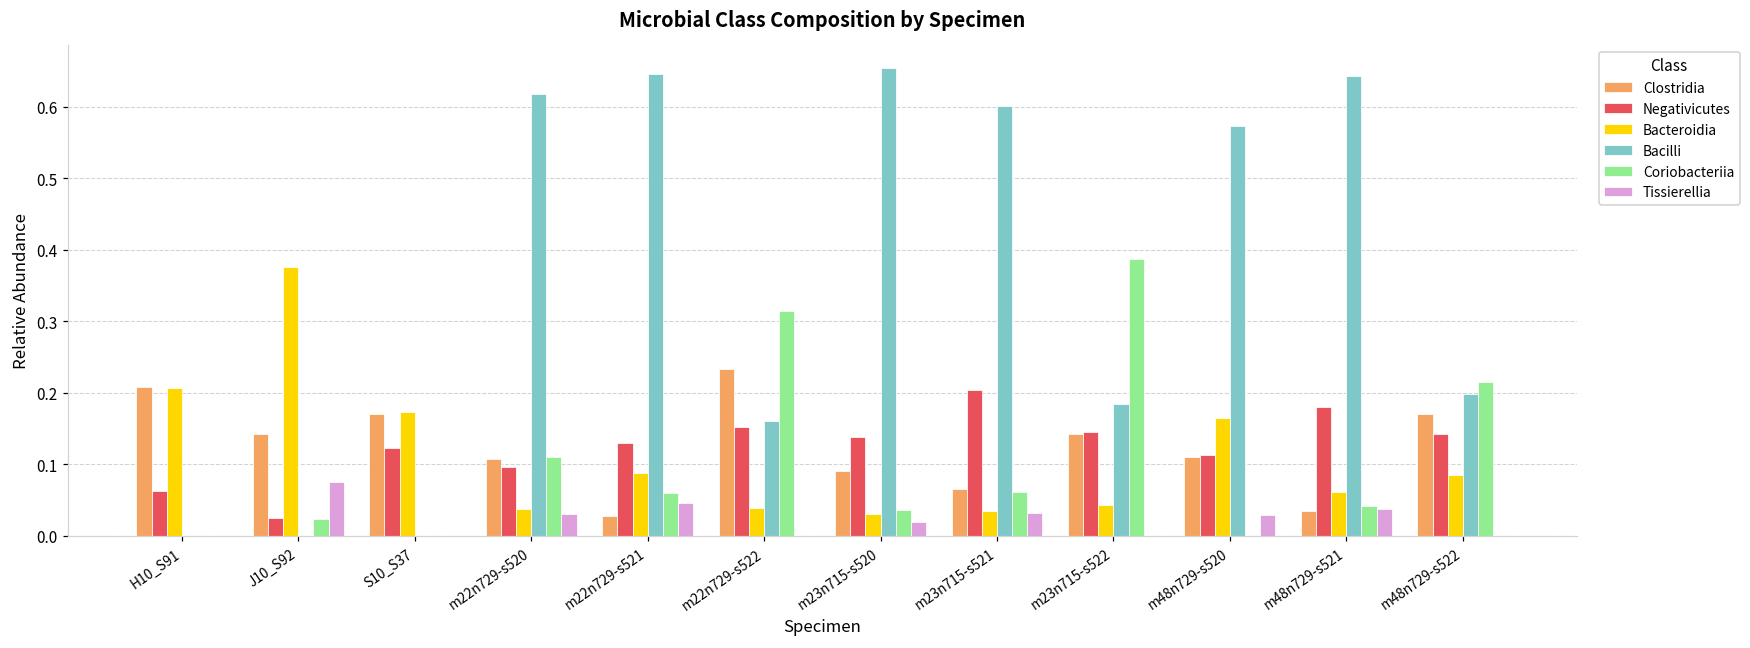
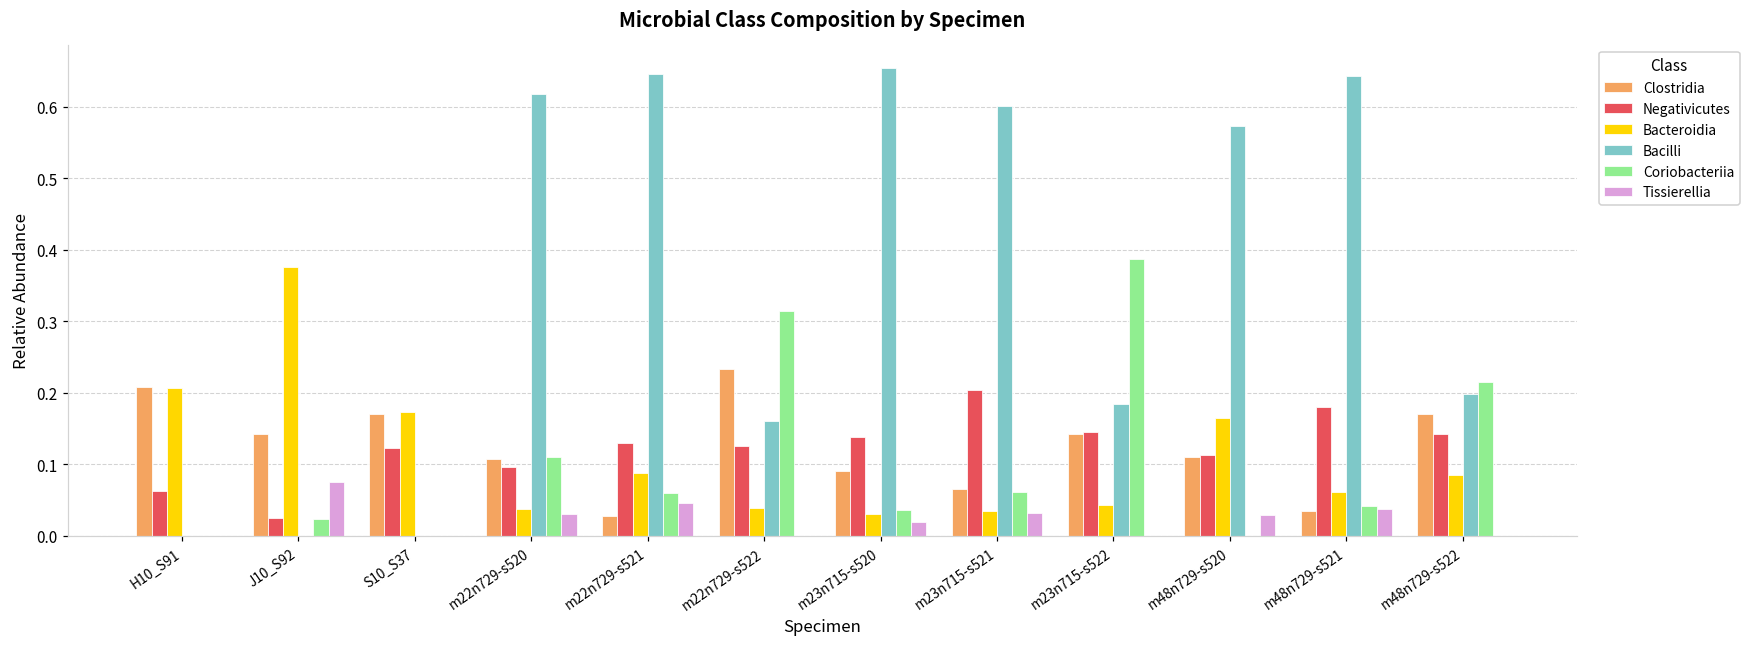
  {
    "Clostridia": {
      "H10_S91": 0.21,
      "J10_S92": 0.14,
      "S10_S37": 0.17,
      "m22n729-s520": 0.11,
      "m22n729-s521": 0.03,
      "m22n729-s522": 0.23,
      "m23n715-s520": 0.09,
      "m23n715-s521": 0.07,
      "m23n715-s522": 0.14,
      "m48n729-s520": 0.11,
      "m48n729-s521": 0.03,
      "m48n729-s522": 0.17
    },
    "Negativicutes": {
      "H10_S91": 0.06,
      "J10_S92": 0.02,
      "S10_S37": 0.12,
      "m22n729-s520": 0.10,
      "m22n729-s521": 0.13,
-     "m22n729-s522": 0.15,
+     "m22n729-s522": 0.13,
      "m23n715-s520": 0.14,
      "m23n715-s521": 0.20,
      "m23n715-s522": 0.15,
      "m48n729-s520": 0.11,
      "m48n729-s521": 0.18,
      "m48n729-s522": 0.14
    },
    "Bacteroidia": {
      "H10_S91": 0.21,
      "J10_S92": 0.38,
      "S10_S37": 0.17,
      "m22n729-s520": 0.04,
      "m22n729-s521": 0.09,
      "m22n729-s522": 0.04,
      "m23n715-s520": 0.03,
      "m23n715-s521": 0.03,
      "m23n715-s522": 0.04,
      "m48n729-s520": 0.17,
      "m48n729-s521": 0.06,
      "m48n729-s522": 0.08
    },
    "Bacilli": {
      "H10_S91": 0.00,
      "J10_S92": 0.00,
      "S10_S37": 0.00,
      "m22n729-s520": 0.62,
      "m22n729-s521": 0.65,
      "m22n729-s522": 0.16,
      "m23n715-s520": 0.65,
      "m23n715-s521": 0.60,
      "m23n715-s522": 0.18,
      "m48n729-s520": 0.57,
      "m48n729-s521": 0.64,
      "m48n729-s522": 0.20
    },
    "Coriobacteriia": {
      "H10_S91": 0.00,
      "J10_S92": 0.02,
      "S10_S37": 0.00,
      "m22n729-s520": 0.11,
      "m22n729-s521": 0.06,
      "m22n729-s522": 0.31,
      "m23n715-s520": 0.04,
      "m23n715-s521": 0.06,
      "m23n715-s522": 0.39,
      "m48n729-s520": 0.00,
      "m48n729-s521": 0.04,
      "m48n729-s522": 0.22
    },
    "Tissierellia": {
      "H10_S91": 0.00,
      "J10_S92": 0.08,
      "S10_S37": 0.00,
      "m22n729-s520": 0.03,
      "m22n729-s521": 0.05,
      "m22n729-s522": 0.00,
      "m23n715-s520": 0.02,
      "m23n715-s521": 0.03,
      "m23n715-s522": 0.00,
      "m48n729-s520": 0.03,
      "m48n729-s521": 0.04,
      "m48n729-s522": 0.00
    }
  }
